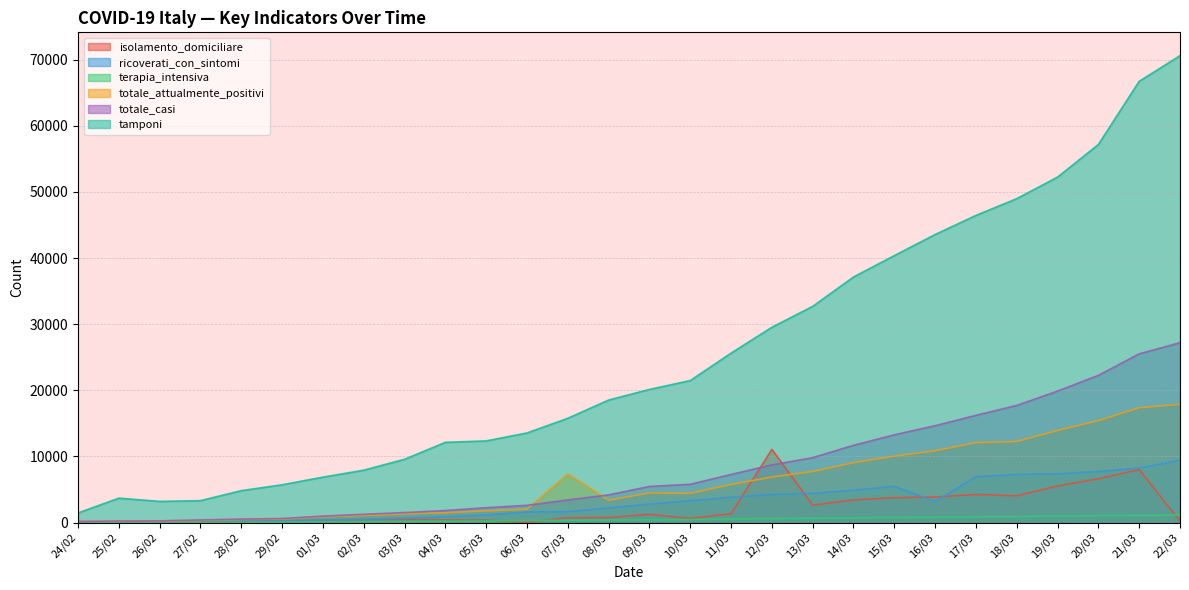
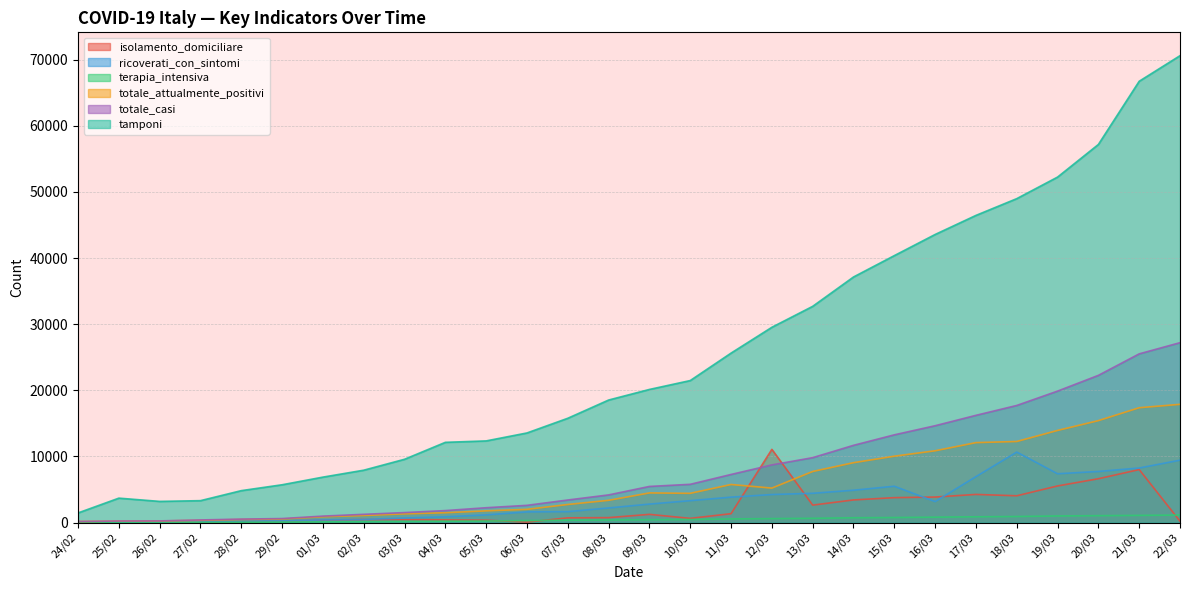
  {
    "isolamento_domiciliare": {
      "09/03": 1000,
      "11/03": 1000,
      "12/03": 11000,
      "13/03": 3000,
      "14/03": 3000,
      "15/03": 4000,
      "16/03": 4000,
      "17/03": 4000,
      "18/03": 4000,
      "19/03": 6000,
      "20/03": 7000,
      "22/03": 0
    },
    "ricoverati_con_sintomi": {
      "04/03": 1000,
      "05/03": 1000,
      "06/03": 2000,
      "07/03": 2000,
      "08/03": 2000,
      "09/03": 3000,
      "10/03": 3000,
      "11/03": 4000,
      "12/03": 4000,
      "13/03": 4000,
      "14/03": 5000,
      "15/03": 6000,
      "16/03": 3000,
      "17/03": 7000,
-     "18/03": 7000,
+     "18/03": 11000,
      "19/03": 7000,
      "20/03": 8000,
      "22/03": 9000
    },
    "totale_attualmente_positivi": {
      "05/03": 2000,
      "06/03": 2000,
-     "07/03": 7000,
+     "07/03": 3000,
      "08/03": 3000,
      "09/03": 4000,
      "10/03": 4000,
      "11/03": 6000,
-     "12/03": 7000,
+     "12/03": 5000,
      "13/03": 8000,
      "14/03": 9000,
      "15/03": 10000,
      "16/03": 11000,
      "17/03": 12000,
      "18/03": 12000,
      "19/03": 14000,
      "20/03": 15000,
      "21/03": 17000,
      "22/03": 18000
    },
    "totale_casi": {
      "05/03": 2000,
      "06/03": 3000,
      "07/03": 3000,
      "08/03": 4000,
      "09/03": 5000,
      "10/03": 6000,
      "11/03": 7000,
      "12/03": 9000,
      "13/03": 10000,
      "14/03": 12000,
      "15/03": 13000,
      "16/03": 15000,
      "17/03": 16000,
      "18/03": 18000,
      "19/03": 20000,
      "20/03": 22000,
      "21/03": 26000,
      "22/03": 27000
    }
  }
